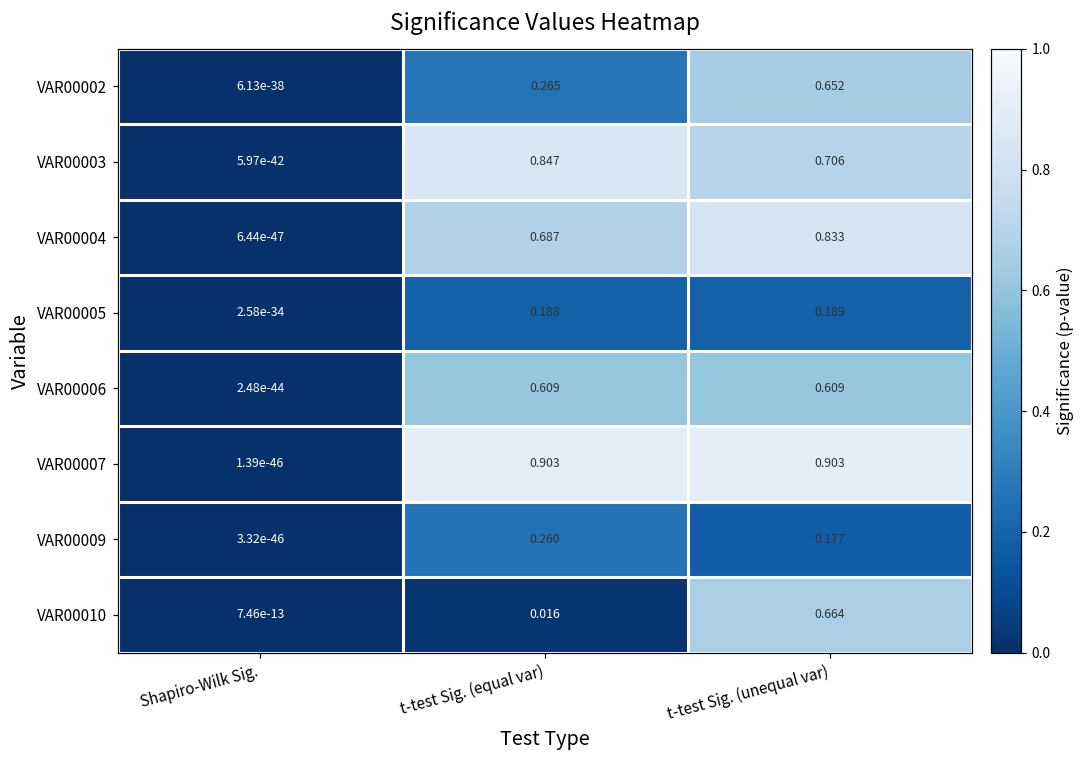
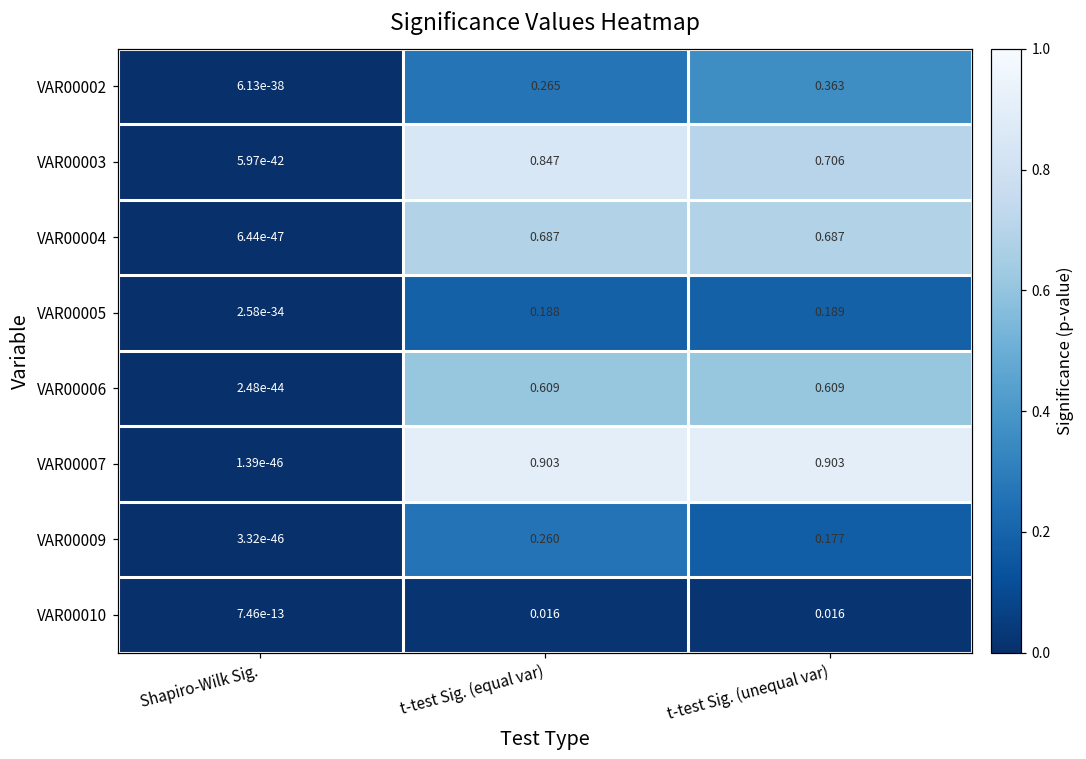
  {
    "VAR00002": {
      "Shapiro-Wilk Sig.": "6.13e-38",
      "t-test Sig. (equal var)": "0.265",
-     "t-test Sig. (unequal var)": "0.652"
+     "t-test Sig. (unequal var)": "0.363"
    },
    "VAR00003": {
      "Shapiro-Wilk Sig.": "5.97e-42",
      "t-test Sig. (equal var)": "0.847",
      "t-test Sig. (unequal var)": "0.706"
    },
    "VAR00004": {
      "Shapiro-Wilk Sig.": "6.44e-47",
      "t-test Sig. (equal var)": "0.687",
-     "t-test Sig. (unequal var)": "0.833"
+     "t-test Sig. (unequal var)": "0.687"
    },
    "VAR00005": {
      "Shapiro-Wilk Sig.": "2.58e-34",
      "t-test Sig. (equal var)": "0.188",
      "t-test Sig. (unequal var)": "0.189"
    },
    "VAR00006": {
      "Shapiro-Wilk Sig.": "2.48e-44",
      "t-test Sig. (equal var)": "0.609",
      "t-test Sig. (unequal var)": "0.609"
    },
    "VAR00007": {
      "Shapiro-Wilk Sig.": "1.39e-46",
      "t-test Sig. (equal var)": "0.903",
      "t-test Sig. (unequal var)": "0.903"
    },
    "VAR00009": {
      "Shapiro-Wilk Sig.": "3.32e-46",
      "t-test Sig. (equal var)": "0.260",
      "t-test Sig. (unequal var)": "0.177"
    },
    "VAR00010": {
      "Shapiro-Wilk Sig.": "7.46e-13",
      "t-test Sig. (equal var)": "0.016",
-     "t-test Sig. (unequal var)": "0.664"
+     "t-test Sig. (unequal var)": "0.016"
    }
  }
